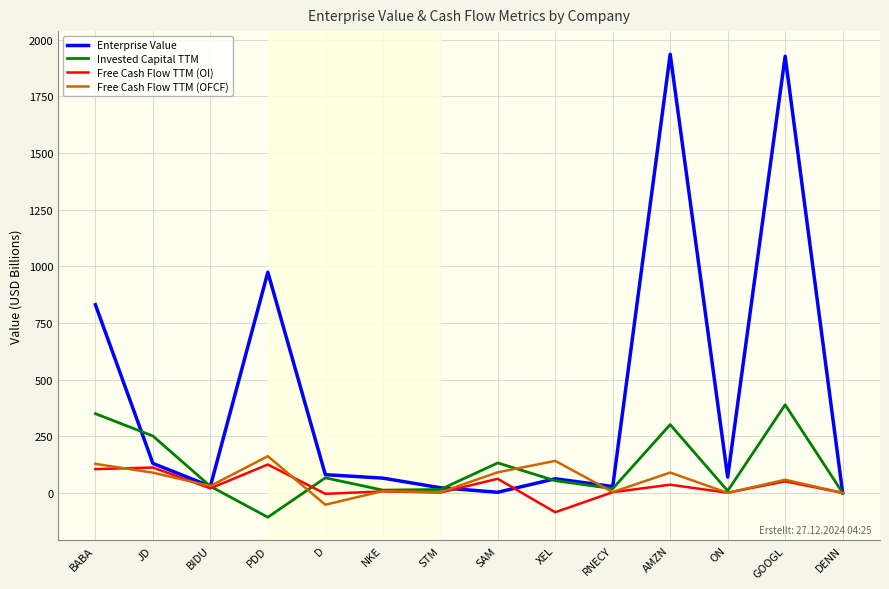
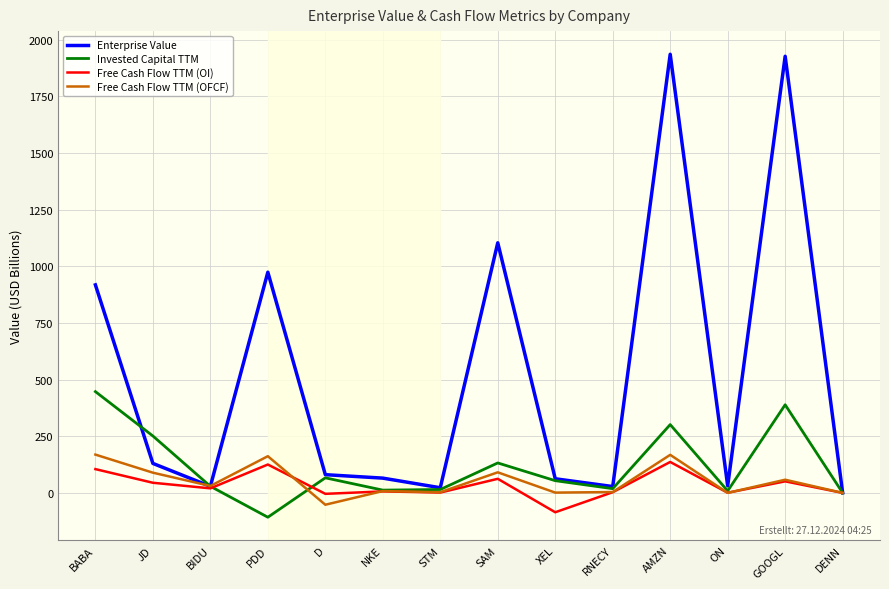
  {
    "Enterprise Value": {
-     "BABA": 830,
+     "BABA": 920,
      "JD": 130,
      "PDD": 970,
      "D": 80,
      "NKE": 70,
-     "SAM": 0,
+     "SAM": 1100,
      "AMZN": 1940,
-     "ON": 70,
+     "ON": 30,
      "GOOGL": 1930
    },
    "Invested Capital TTM": {
-     "BABA": 350,
+     "BABA": 450,
      "JD": 250,
      "PDD": -110,
      "D": 70,
      "SAM": 130,
      "AMZN": 300,
      "GOOGL": 390
    },
    "Free Cash Flow TTM (OI)": {
      "BABA": 110,
-     "JD": 110,
+     "JD": 40,
      "PDD": 130,
      "D": 0,
      "SAM": 60,
      "XEL": -90,
-     "AMZN": 40
+     "AMZN": 140
    },
    "Free Cash Flow TTM (OFCF)": {
-     "BABA": 130,
+     "BABA": 170,
      "JD": 90,
      "PDD": 160,
      "D": -50,
      "SAM": 90,
-     "XEL": 140,
-     "AMZN": 90
+     "XEL": 0,
+     "AMZN": 170
    }
  }
